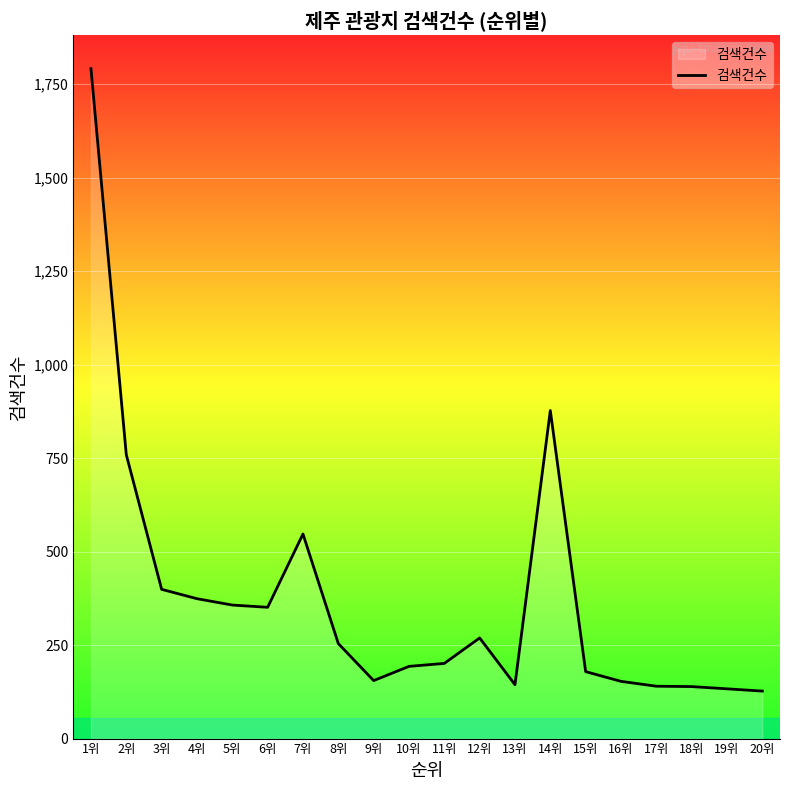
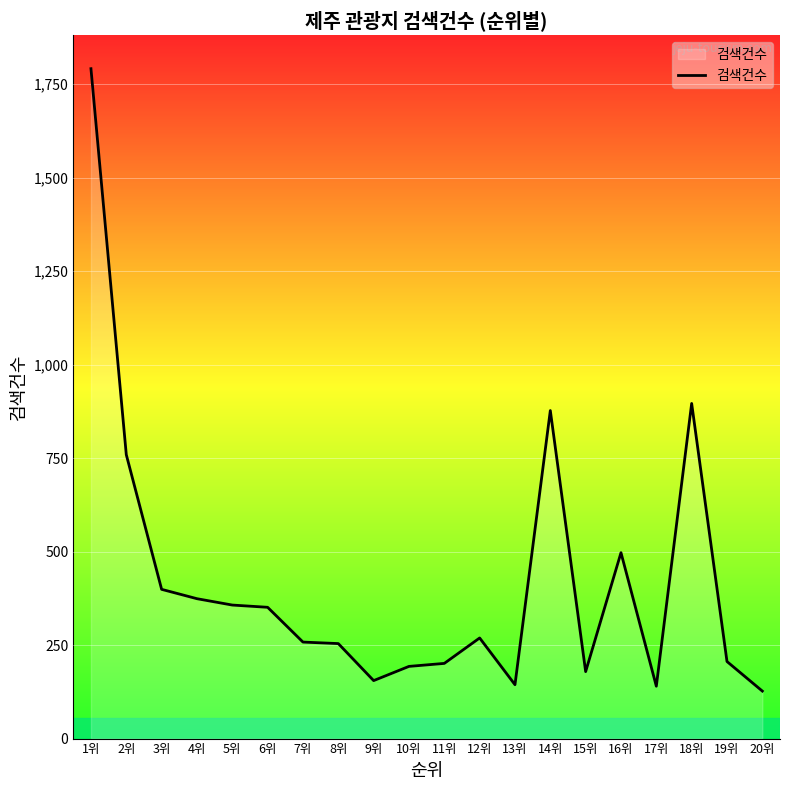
  {
    "1위": "1,790",
    "2위": "760",
    "3위": "400",
    "4위": "370",
    "5위": "360",
    "6위": "350",
-   "7위": "550",
+   "7위": "260",
    "8위": "250",
    "9위": "160",
    "10위": "190",
    "11위": "200",
    "12위": "270",
    "13위": "140",
    "14위": "880",
    "15위": "180",
-   "16위": "150",
+   "16위": "500",
    "17위": "140",
-   "18위": "140",
-   "19위": "130",
+   "18위": "900",
+   "19위": "210",
    "20위": "130"
  }
